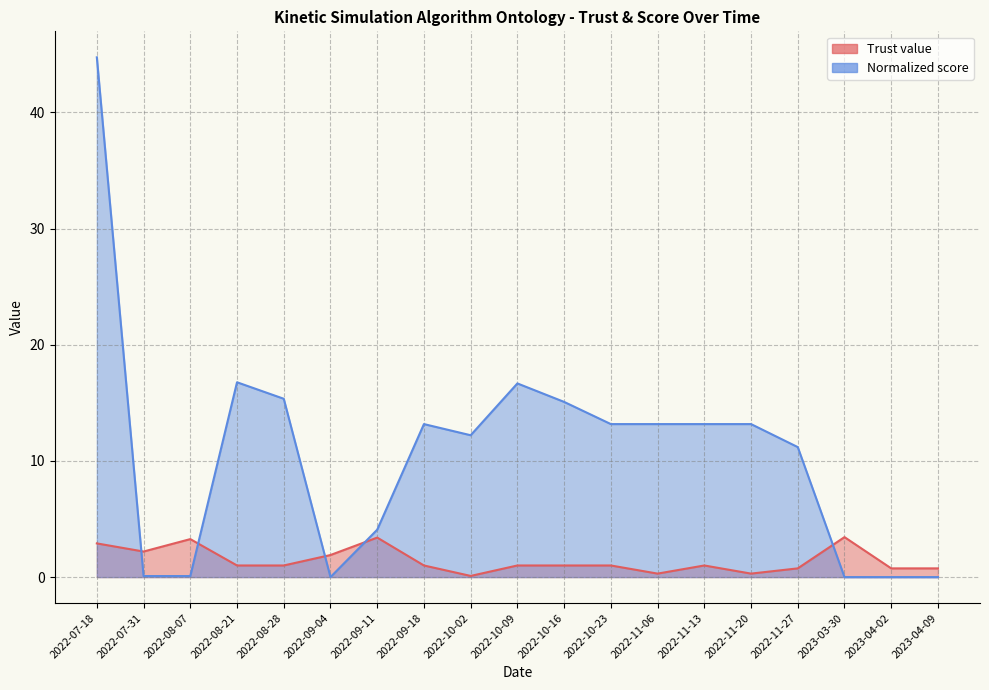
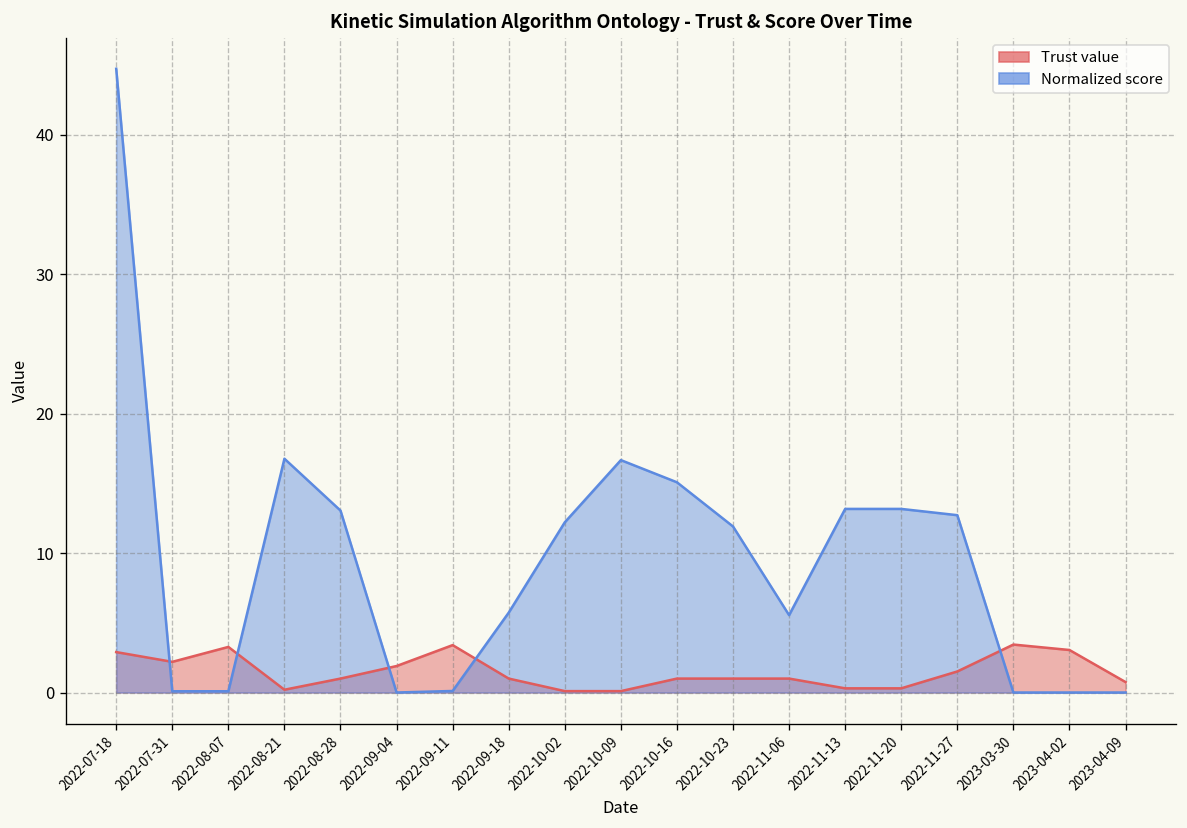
  {
    "Trust value": {
      "2022-07-18": 2.9,
      "2022-07-31": 2.2,
      "2022-08-07": 3.3,
-     "2022-08-21": 1.0,
+     "2022-08-21": 0.2,
      "2022-08-28": 1.0,
      "2022-09-04": 1.9,
      "2022-09-11": 3.4,
      "2022-09-18": 1.0,
      "2022-10-02": 0.1,
-     "2022-10-09": 1.0,
+     "2022-10-09": 0.1,
      "2022-10-16": 1.0,
      "2022-10-23": 1.0,
-     "2022-11-06": 0.3,
-     "2022-11-13": 1.0,
+     "2022-11-06": 1.0,
+     "2022-11-13": 0.3,
      "2022-11-20": 0.3,
-     "2022-11-27": 0.8,
+     "2022-11-27": 1.5,
      "2023-03-30": 3.4,
-     "2023-04-02": 0.8,
+     "2023-04-02": 3.1,
      "2023-04-09": 0.8
    },
    "Normalized score": {
      "2022-07-18": 44.7,
      "2022-07-31": 0.1,
      "2022-08-07": 0.1,
      "2022-08-21": 16.8,
-     "2022-08-28": 15.4,
+     "2022-08-28": 13.1,
      "2022-09-04": 0.0,
-     "2022-09-11": 4.1,
-     "2022-09-18": 13.2,
+     "2022-09-11": 0.1,
+     "2022-09-18": 5.7,
      "2022-10-02": 12.2,
      "2022-10-09": 16.7,
      "2022-10-16": 15.1,
-     "2022-10-23": 13.2,
-     "2022-11-06": 13.2,
+     "2022-10-23": 11.9,
+     "2022-11-06": 5.6,
      "2022-11-13": 13.2,
      "2022-11-20": 13.2,
-     "2022-11-27": 11.2,
+     "2022-11-27": 12.7,
      "2023-03-30": 0.0,
      "2023-04-02": 0.0,
      "2023-04-09": 0.0
    }
  }
